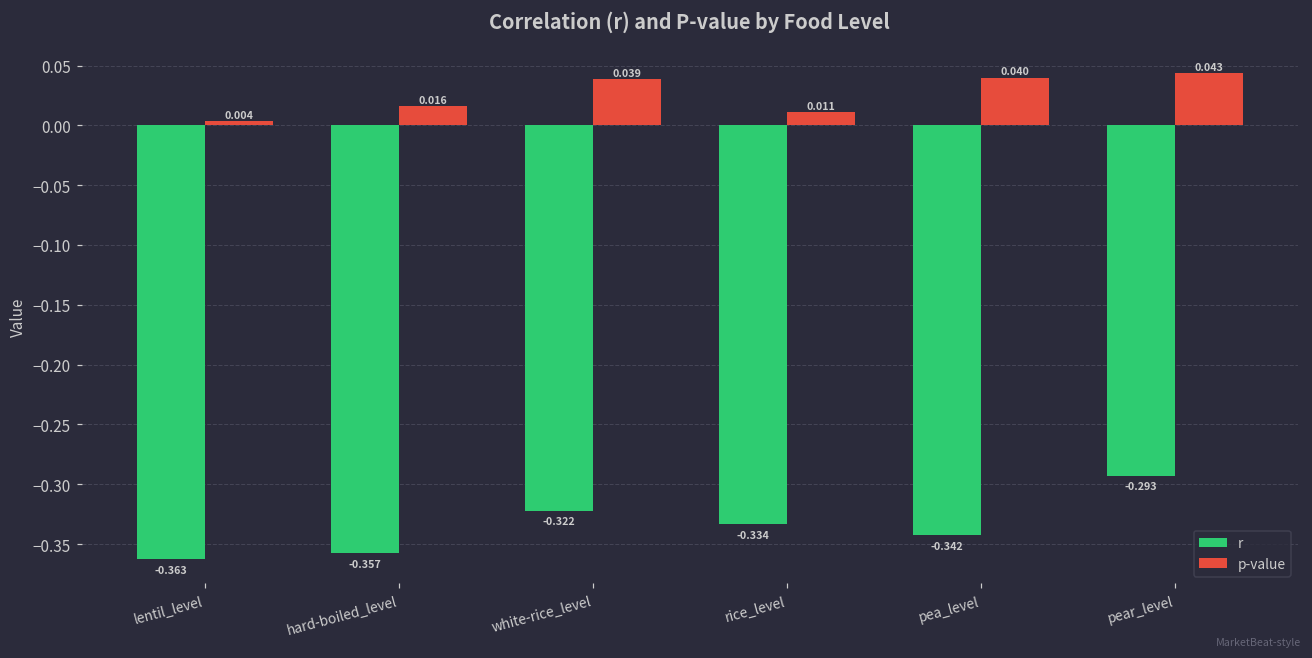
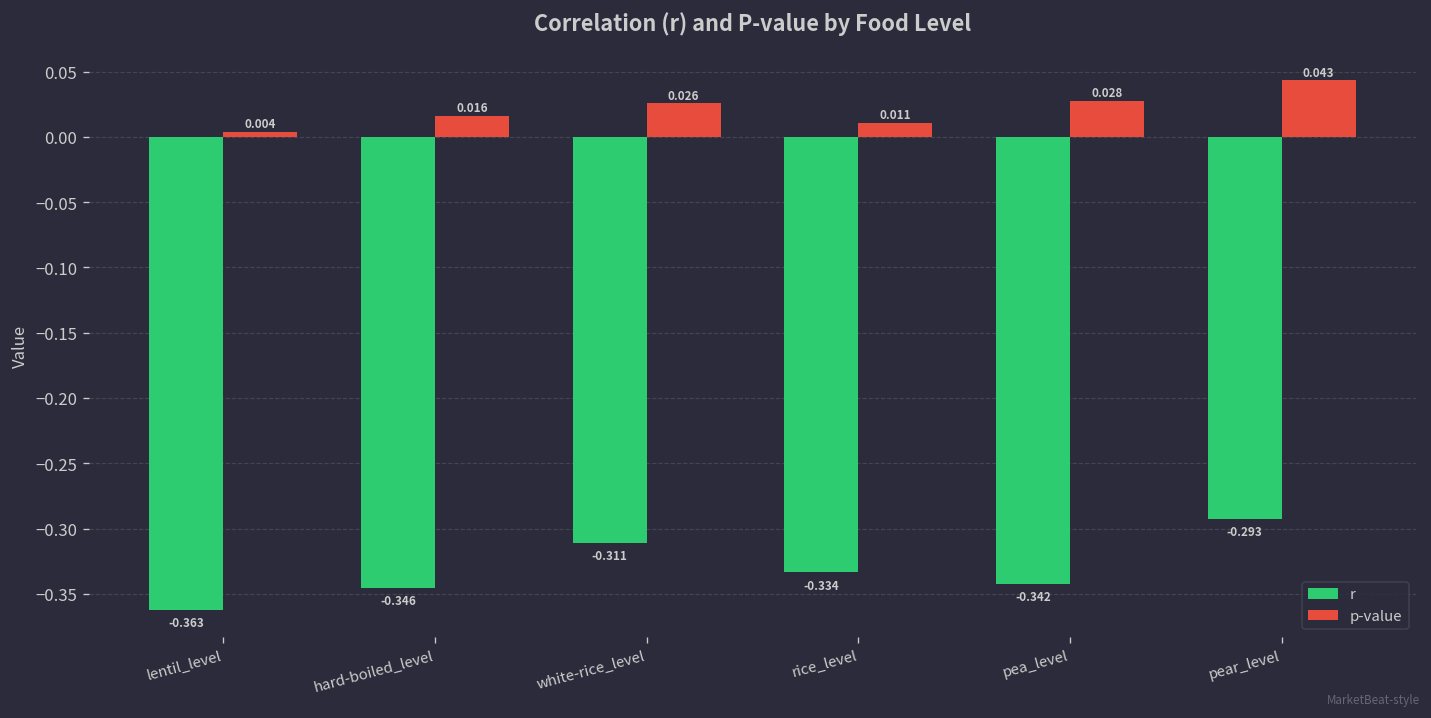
  {
    "r": {
      "lentil_level": -0.363,
-     "hard-boiled_level": -0.357,
-     "white-rice_level": -0.322,
+     "hard-boiled_level": -0.346,
+     "white-rice_level": -0.311,
      "rice_level": -0.334,
      "pea_level": -0.342,
      "pear_level": -0.293
    },
    "p-value": {
      "lentil_level": 0.004,
      "hard-boiled_level": 0.016,
-     "white-rice_level": 0.039,
+     "white-rice_level": 0.026,
      "rice_level": 0.011,
-     "pea_level": 0.040,
+     "pea_level": 0.028,
      "pear_level": 0.043
    }
  }
